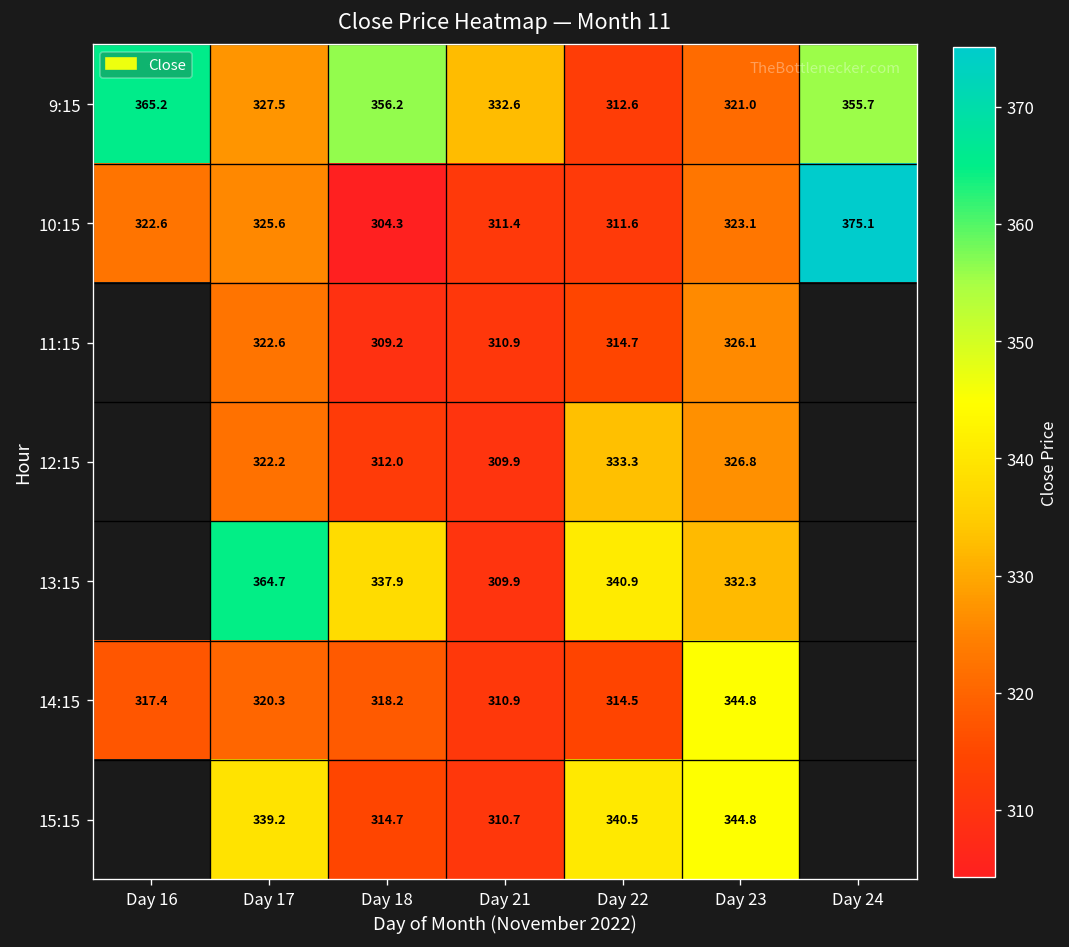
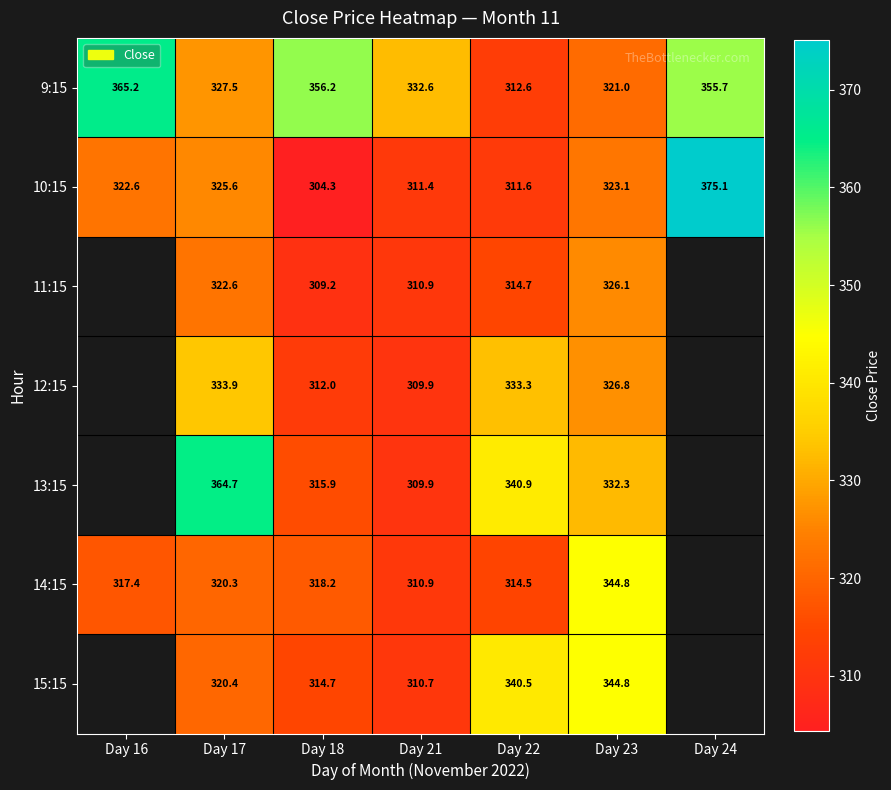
  {
    "9:15": {
      "Day 16": 365.2,
      "Day 17": 327.5,
      "Day 18": 356.2,
      "Day 21": 332.6,
      "Day 22": 312.6,
      "Day 23": 321.0
    },
    "10:15": {
      "Day 16": 322.6,
      "Day 17": 325.6,
      "Day 18": 304.3,
      "Day 21": 311.4,
      "Day 22": 311.6,
      "Day 23": 323.1,
      "Day 24": 375.1
    },
    "11:15": {
      "Day 17": 322.6,
      "Day 18": 309.2,
      "Day 21": 310.9,
      "Day 22": 314.7,
      "Day 23": 326.1
    },
    "12:15": {
-     "Day 17": 322.2,
+     "Day 17": 333.9,
      "Day 18": 312.0,
      "Day 21": 309.9,
      "Day 22": 333.3,
      "Day 23": 326.8
    },
    "13:15": {
      "Day 17": 364.7,
-     "Day 18": 337.9,
+     "Day 18": 315.9,
      "Day 21": 309.9,
      "Day 22": 340.9,
      "Day 23": 332.3
    },
    "14:15": {
      "Day 16": 317.4,
      "Day 17": 320.3,
      "Day 18": 318.2,
      "Day 21": 310.9,
      "Day 22": 314.5,
      "Day 23": 344.8
    },
    "15:15": {
-     "Day 17": 339.2,
+     "Day 17": 320.4,
      "Day 18": 314.7,
      "Day 21": 310.7,
      "Day 22": 340.5,
      "Day 23": 344.8
    }
  }
